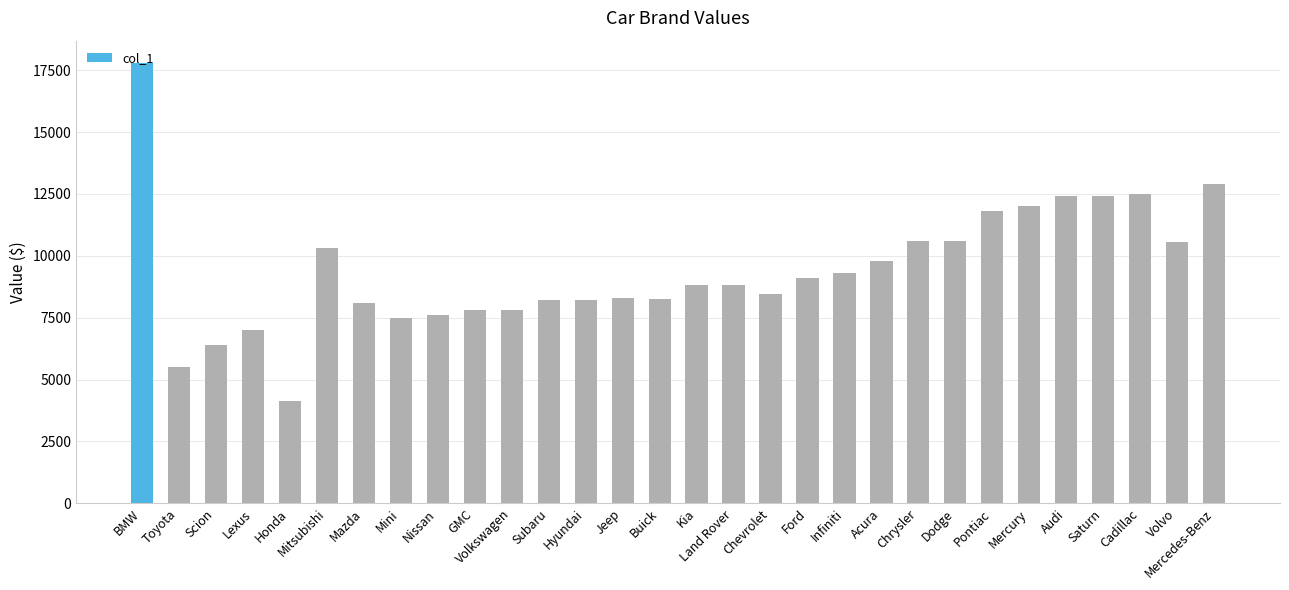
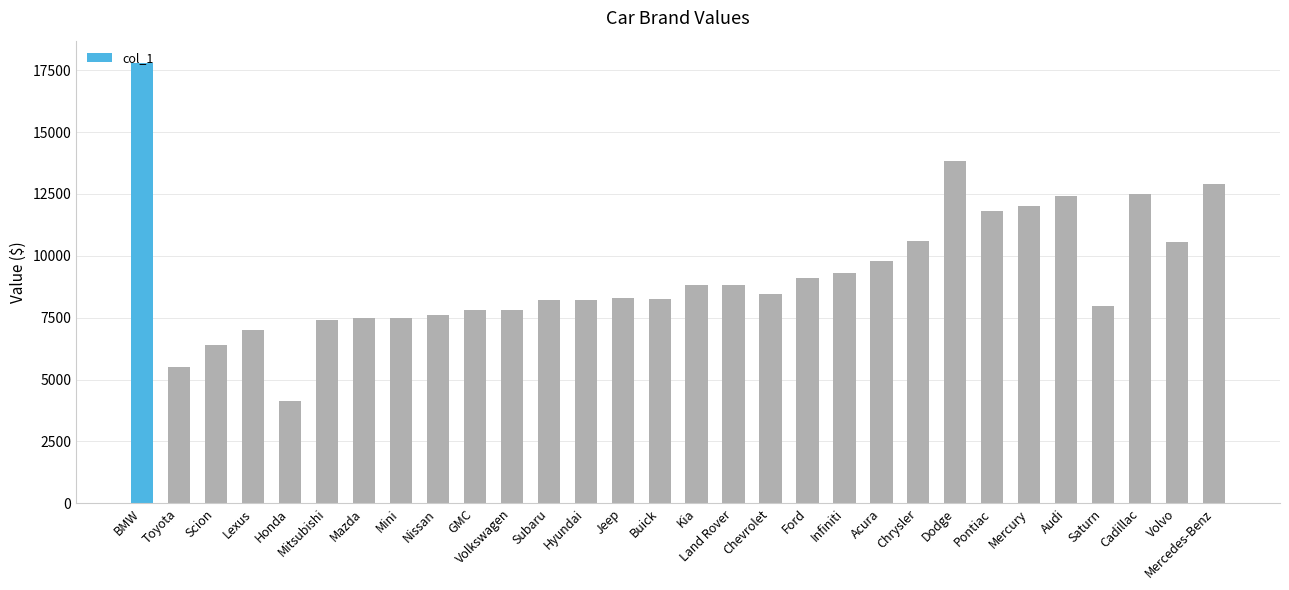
  {
    "BMW": 17800,
    "Toyota": 5500,
    "Scion": 6400,
    "Lexus": 7000,
    "Honda": 4100,
-   "Mitsubishi": 10300,
-   "Mazda": 8100,
+   "Mitsubishi": 7400,
+   "Mazda": 7500,
    "Mini": 7500,
    "Nissan": 7600,
    "GMC": 7800,
    "Volkswagen": 7800,
    "Subaru": 8200,
    "Hyundai": 8200,
    "Jeep": 8300,
    "Buick": 8300,
    "Kia": 8800,
    "Land Rover": 8800,
    "Chevrolet": 8500,
    "Ford": 9100,
    "Infiniti": 9300,
    "Acura": 9800,
    "Chrysler": 10600,
-   "Dodge": 10600,
+   "Dodge": 13800,
    "Pontiac": 11800,
    "Mercury": 12000,
    "Audi": 12400,
-   "Saturn": 12400,
+   "Saturn": 8000,
    "Cadillac": 12500,
    "Volvo": 10500,
    "Mercedes-Benz": 12900
  }
